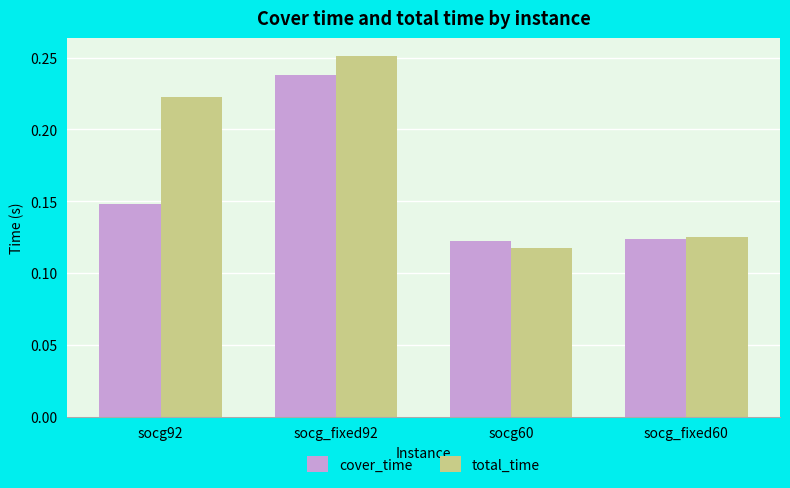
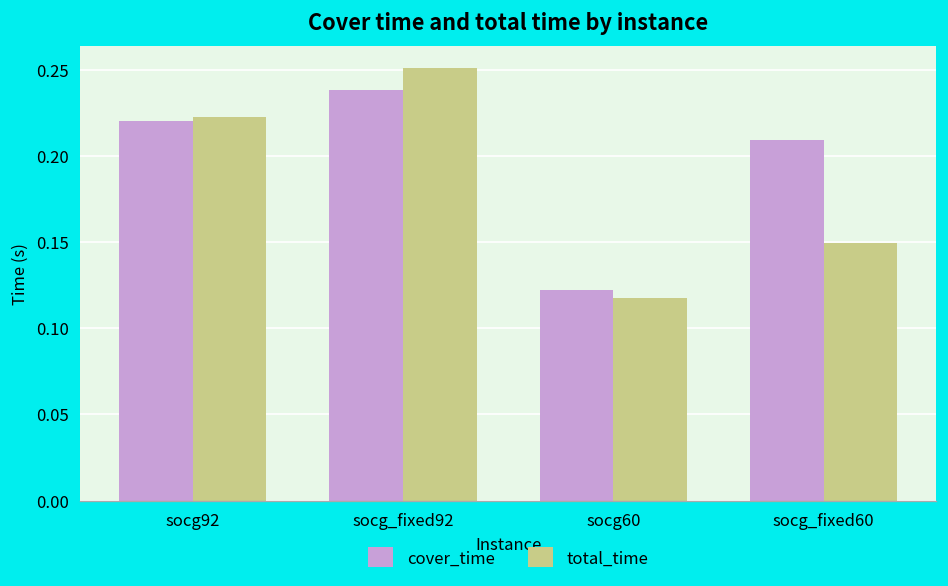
  {
    "cover_time": {
-     "socg92": 0.148,
+     "socg92": 0.220,
      "socg_fixed92": 0.238,
      "socg60": 0.122,
-     "socg_fixed60": 0.123
+     "socg_fixed60": 0.209
    },
    "total_time": {
      "socg92": 0.223,
      "socg_fixed92": 0.251,
      "socg60": 0.117,
-     "socg_fixed60": 0.125
+     "socg_fixed60": 0.149
    }
  }
